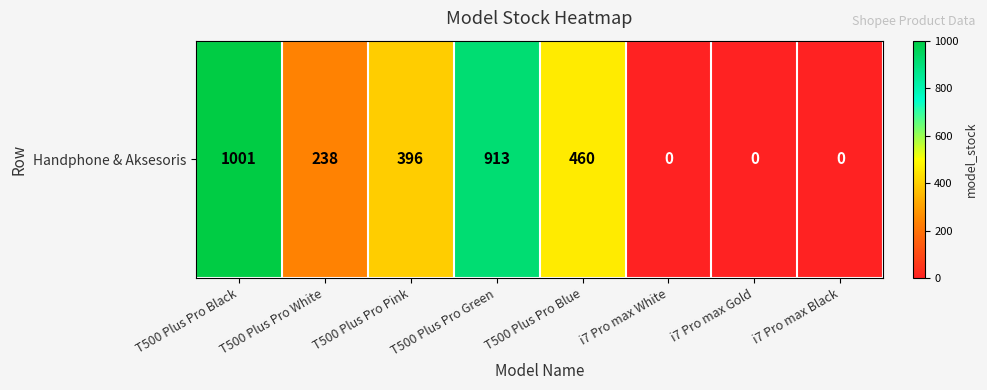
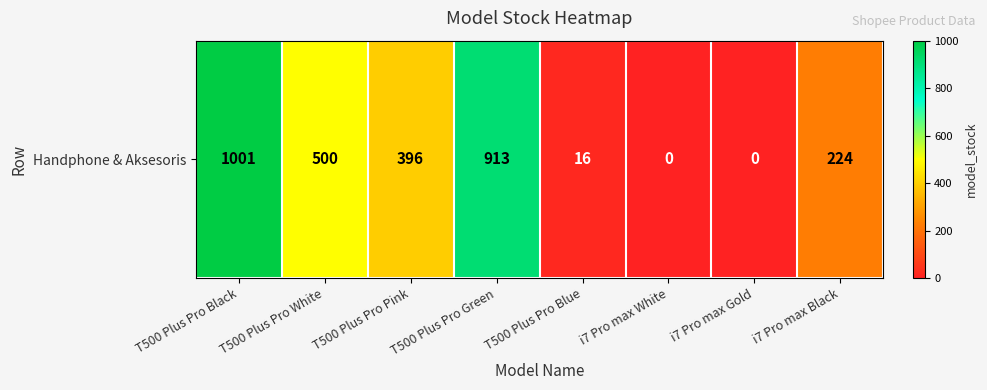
  {
    "Handphone & Aksesoris": {
      "T500 Plus Pro Black": 1001,
-     "T500 Plus Pro White": 238,
+     "T500 Plus Pro White": 500,
      "T500 Plus Pro Pink": 396,
      "T500 Plus Pro Green": 913,
-     "T500 Plus Pro Blue": 460,
+     "T500 Plus Pro Blue": 16,
      "i7 Pro max White": 0,
      "i7 Pro max Gold": 0,
-     "i7 Pro max Black": 0
+     "i7 Pro max Black": 224
    }
  }
